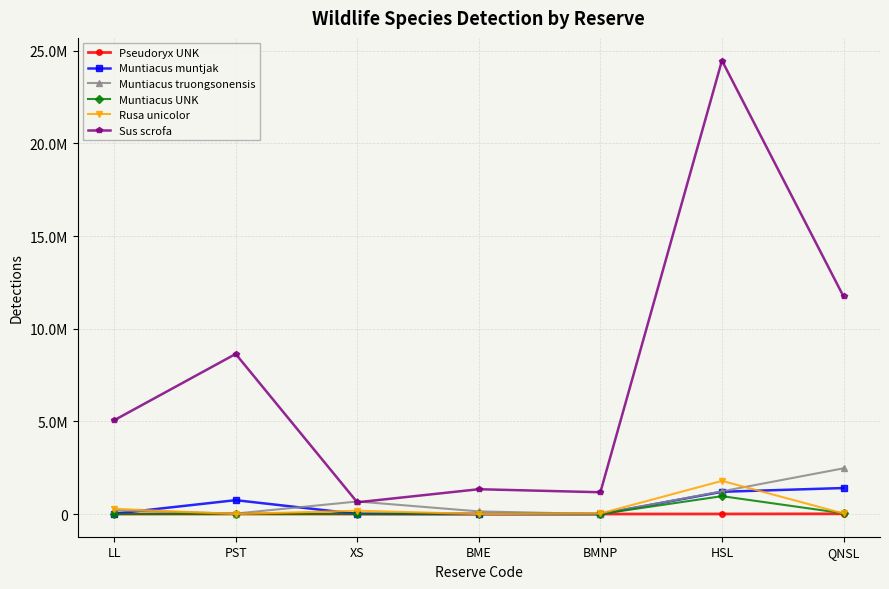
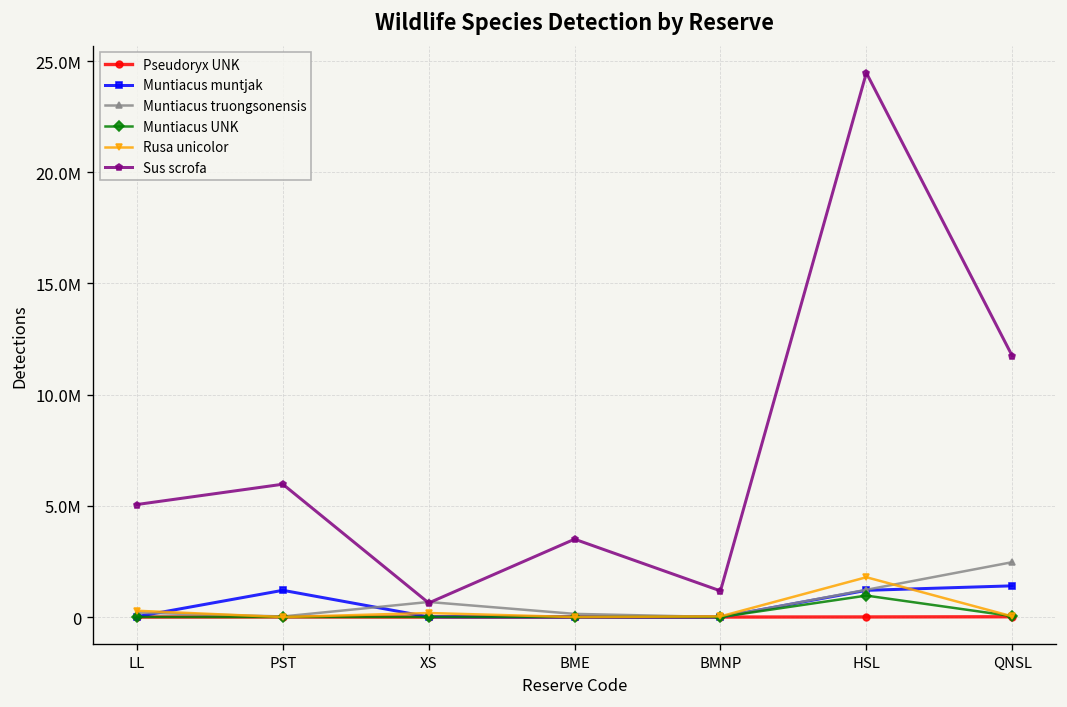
  {
    "Pseudoryx UNK": {
      "HSL": 0
    },
    "Muntiacus muntjak": {
-     "PST": 700000,
+     "PST": 1200000,
      "QNSL": 1400000
    },
    "Muntiacus truongsonensis": {
      "BME": 100000,
      "QNSL": 2500000
    },
    "Muntiacus UNK": {
      "HSL": 1000000
    },
    "Rusa unicolor": {
      "XS": 200000,
      "HSL": 1800000
    },
    "Sus scrofa": {
      "LL": 5100000,
-     "PST": 8600000,
-     "BME": 1300000,
+     "PST": 6000000,
+     "BME": 3500000,
      "BMNP": 1200000,
      "HSL": 24500000,
      "QNSL": 11700000
    }
  }
